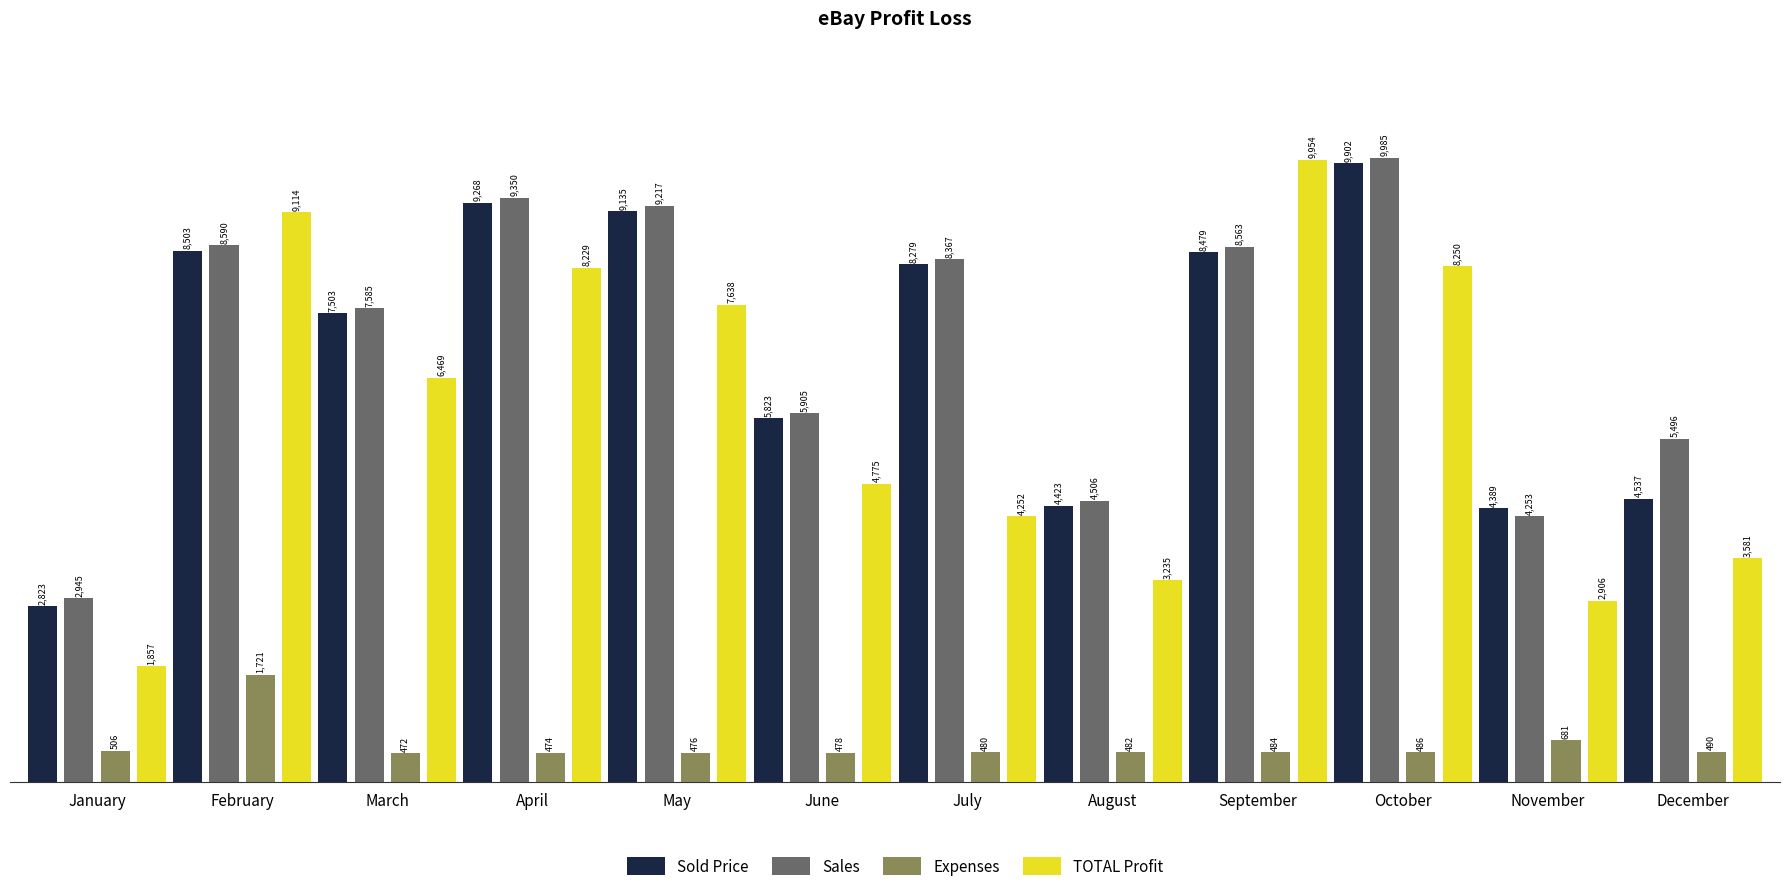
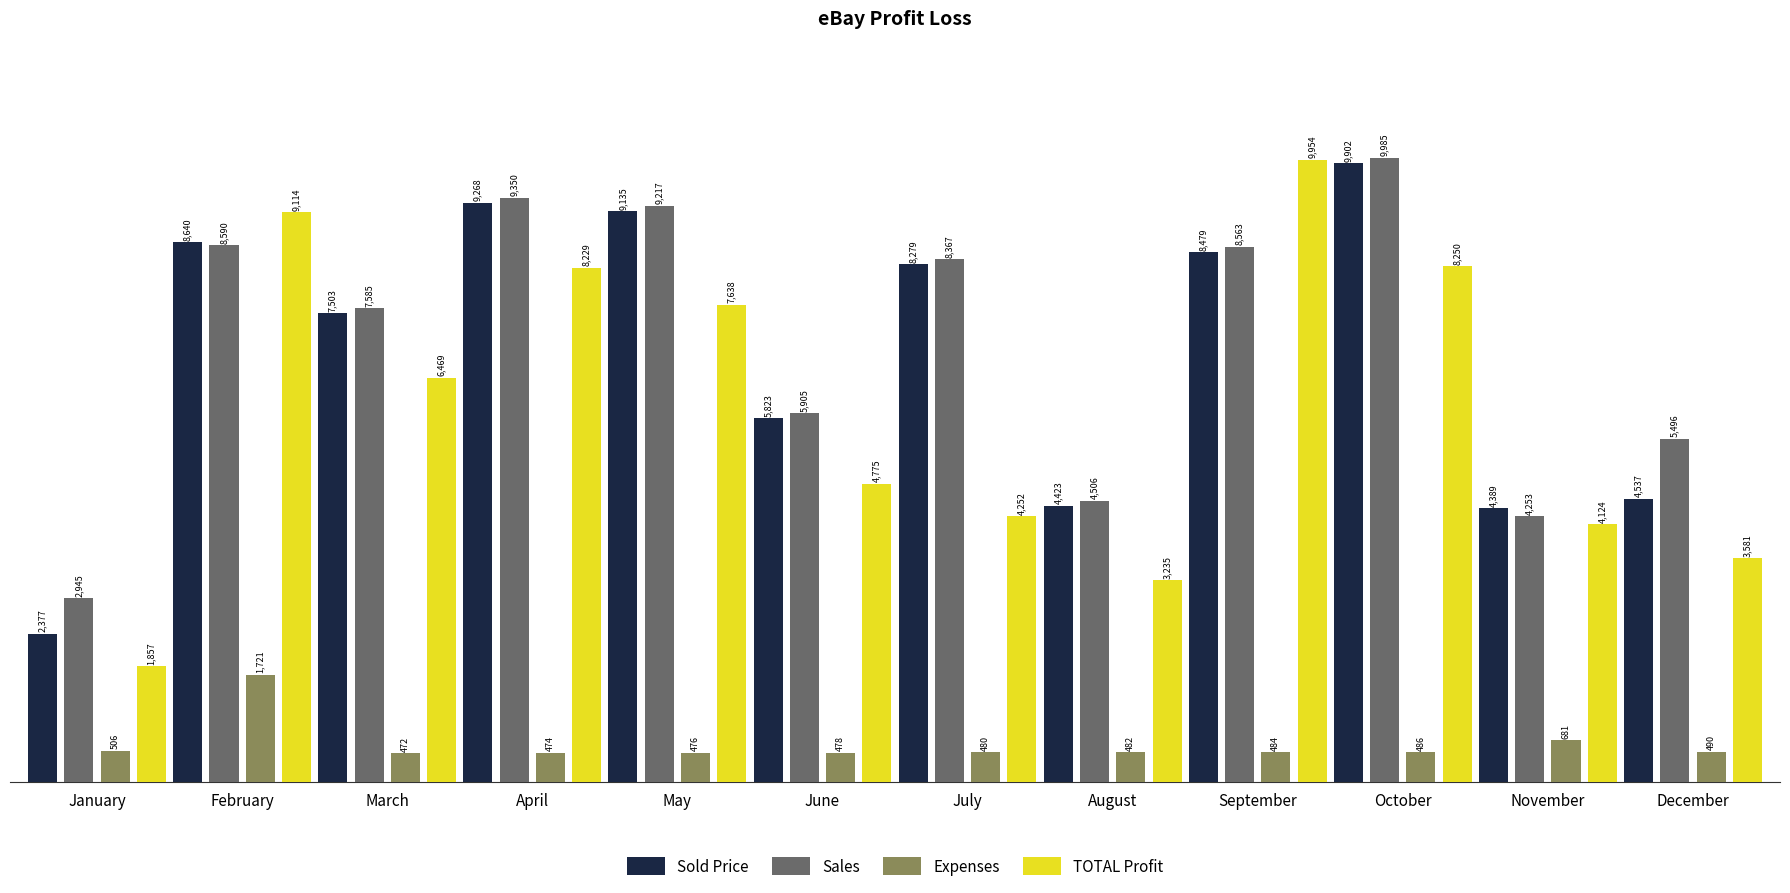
  {
    "Sold Price": {
-     "January": "2,823",
-     "February": "8,503",
+     "January": "2,377",
+     "February": "8,640",
      "March": "7,503",
      "April": "9,268",
      "May": "9,135",
      "June": "5,823",
      "July": "8,279",
      "August": "4,423",
      "September": "8,479",
      "October": "9,902",
      "November": "4,389",
      "December": "4,537"
    },
    "TOTAL Profit": {
      "January": "1,857",
      "February": "9,114",
      "March": "6,469",
      "April": "8,229",
      "May": "7,638",
      "June": "4,775",
      "July": "4,252",
      "August": "3,235",
      "September": "9,954",
      "October": "8,250",
-     "November": "2,906",
+     "November": "4,124",
      "December": "3,581"
    }
  }
